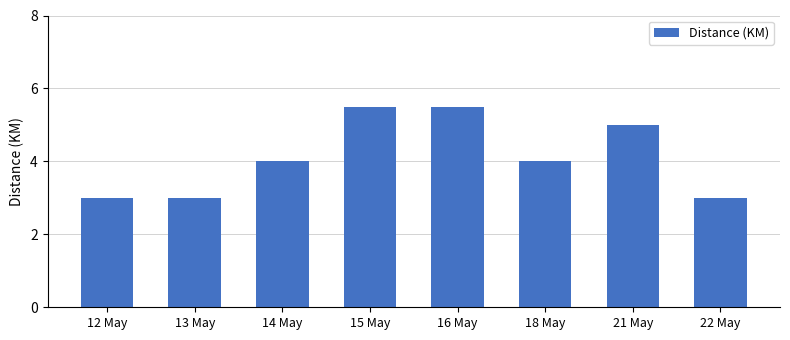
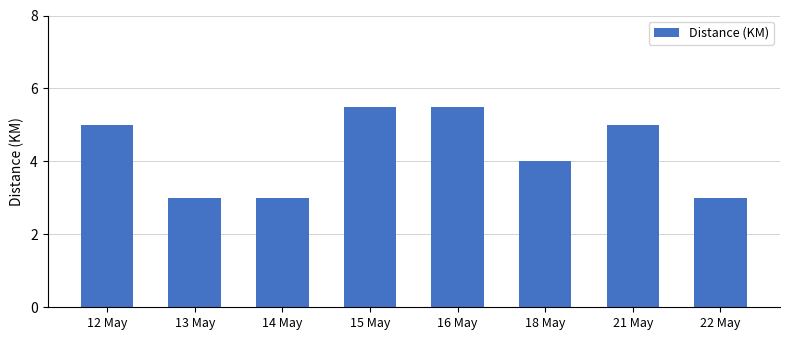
  {
-   "12 May": 3,
+   "12 May": 5,
    "13 May": 3,
-   "14 May": 4,
+   "14 May": 3,
    "15 May": 5.5,
    "16 May": 5.5,
    "18 May": 4,
    "21 May": 5,
    "22 May": 3
  }
